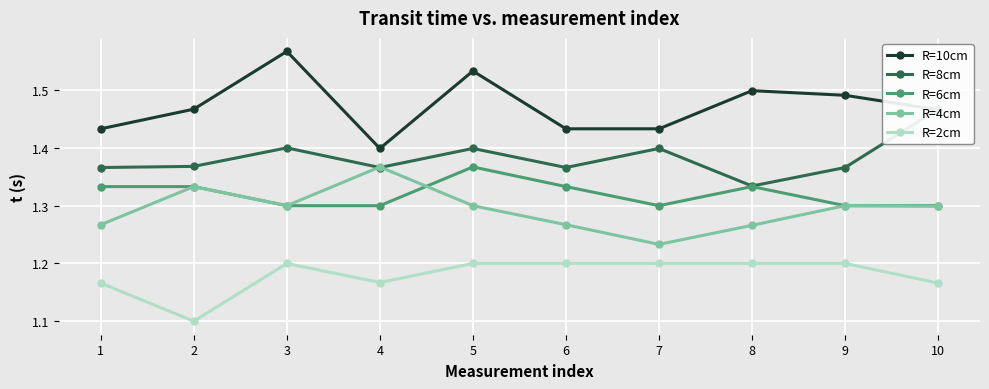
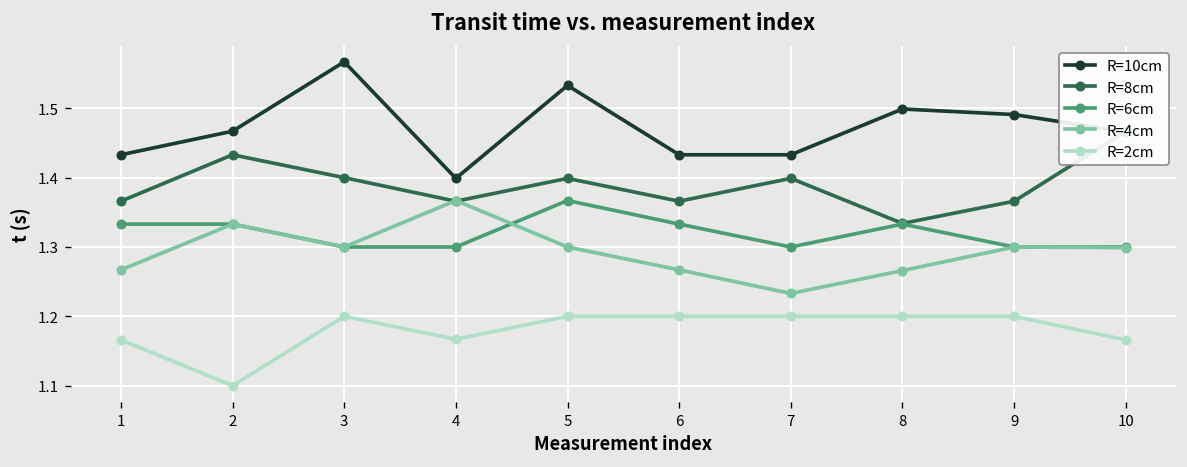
  {
    "R=10cm": {
      "1": 1.43,
      "2": 1.47,
      "3": 1.57,
      "4": 1.40,
      "5": 1.53,
      "6": 1.43,
      "7": 1.43,
      "8": 1.50,
      "9": 1.49
    },
    "R=8cm": {
      "1": 1.37,
-     "2": 1.37,
+     "2": 1.43,
      "3": 1.40,
      "5": 1.40,
      "6": 1.37,
      "7": 1.40,
      "9": 1.37
    },
    "R=6cm": {
      "1": 1.33,
      "4": 1.30,
      "5": 1.37,
      "6": 1.33,
      "7": 1.30
    },
    "R=4cm": {
      "1": 1.27,
      "5": 1.30,
      "6": 1.27,
      "7": 1.23,
      "8": 1.27
    },
    "R=2cm": {
      "1": 1.17,
      "2": 1.10,
      "3": 1.20,
      "4": 1.17,
      "5": 1.20,
      "6": 1.20,
      "7": 1.20,
      "8": 1.20,
      "9": 1.20,
      "10": 1.17
    }
  }
